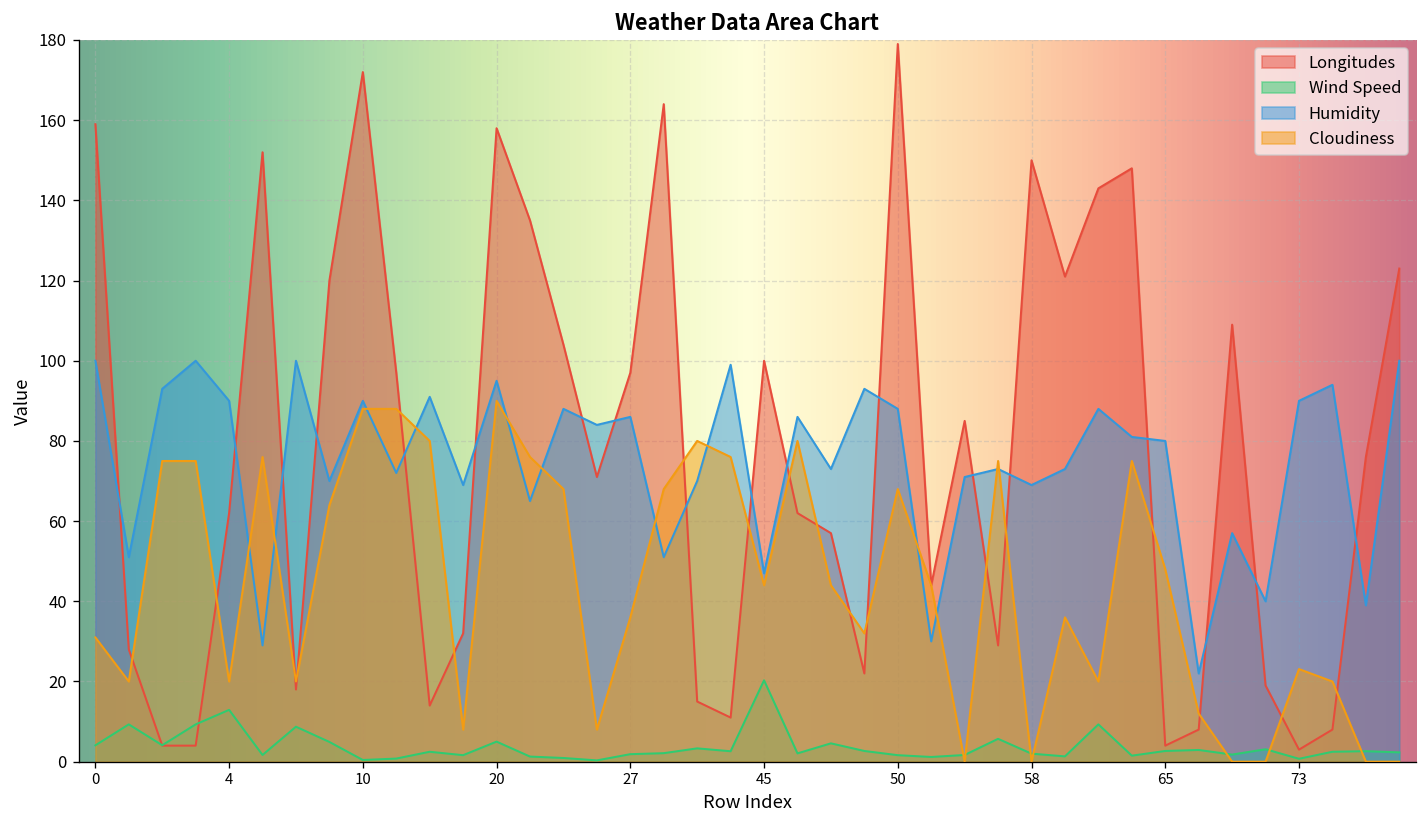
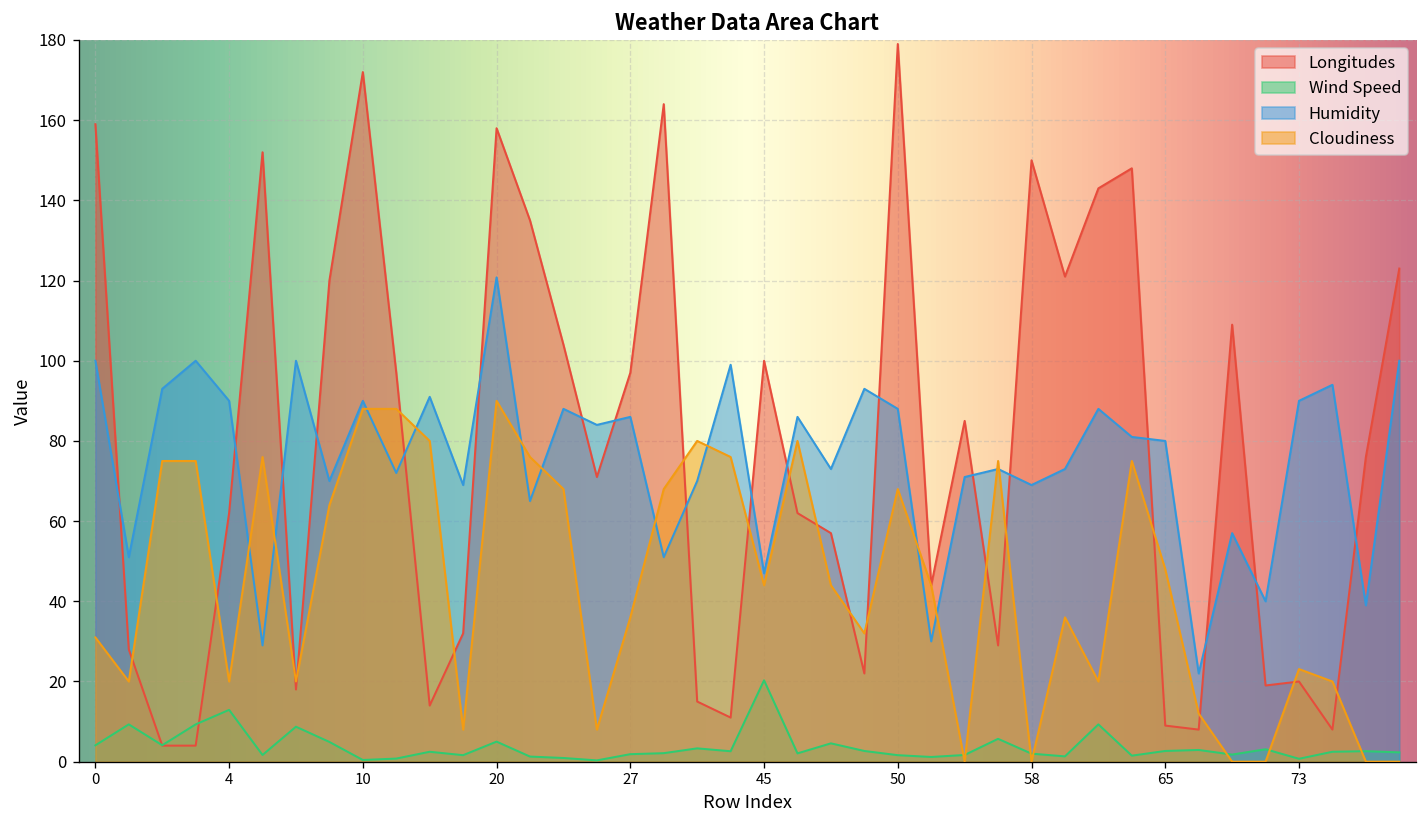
  {
    "Longitudes": {
      "0": 159,
      "4": 62,
      "20": 158,
      "45": 100,
      "50": 179,
      "58": 150,
-     "65": 4,
-     "73": 3
+     "65": 9,
+     "73": 20
    },
    "Wind Speed": {
      "0": 4,
      "4": 13,
      "20": 5,
      "45": 20,
      "50": 2,
      "58": 2,
      "65": 3,
      "73": 1
    },
    "Humidity": {
      "0": 100,
      "4": 90,
-     "20": 95,
+     "20": 121,
      "45": 47,
      "50": 88,
      "58": 69,
      "65": 80,
      "73": 90
    },
    "Cloudiness": {
      "0": 31,
      "4": 20,
      "20": 90,
      "45": 44,
      "50": 68,
      "58": 0,
      "65": 48,
      "73": 23
    }
  }
